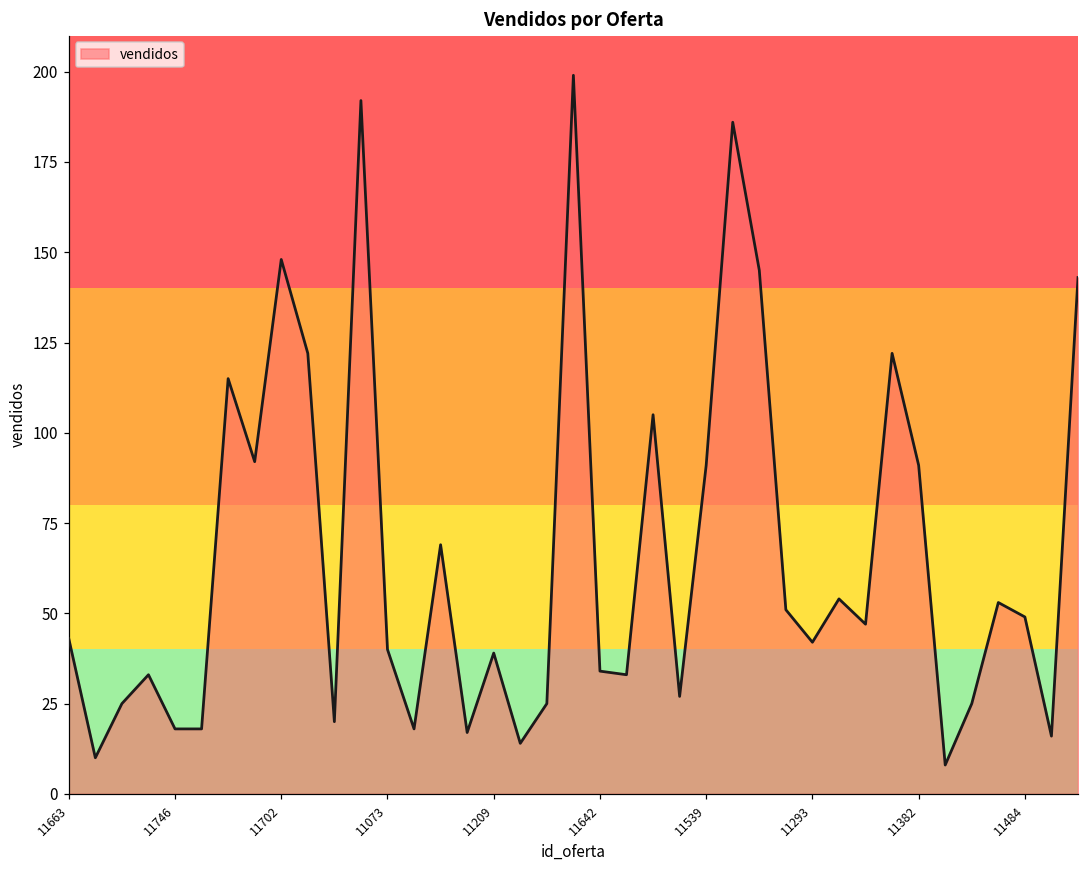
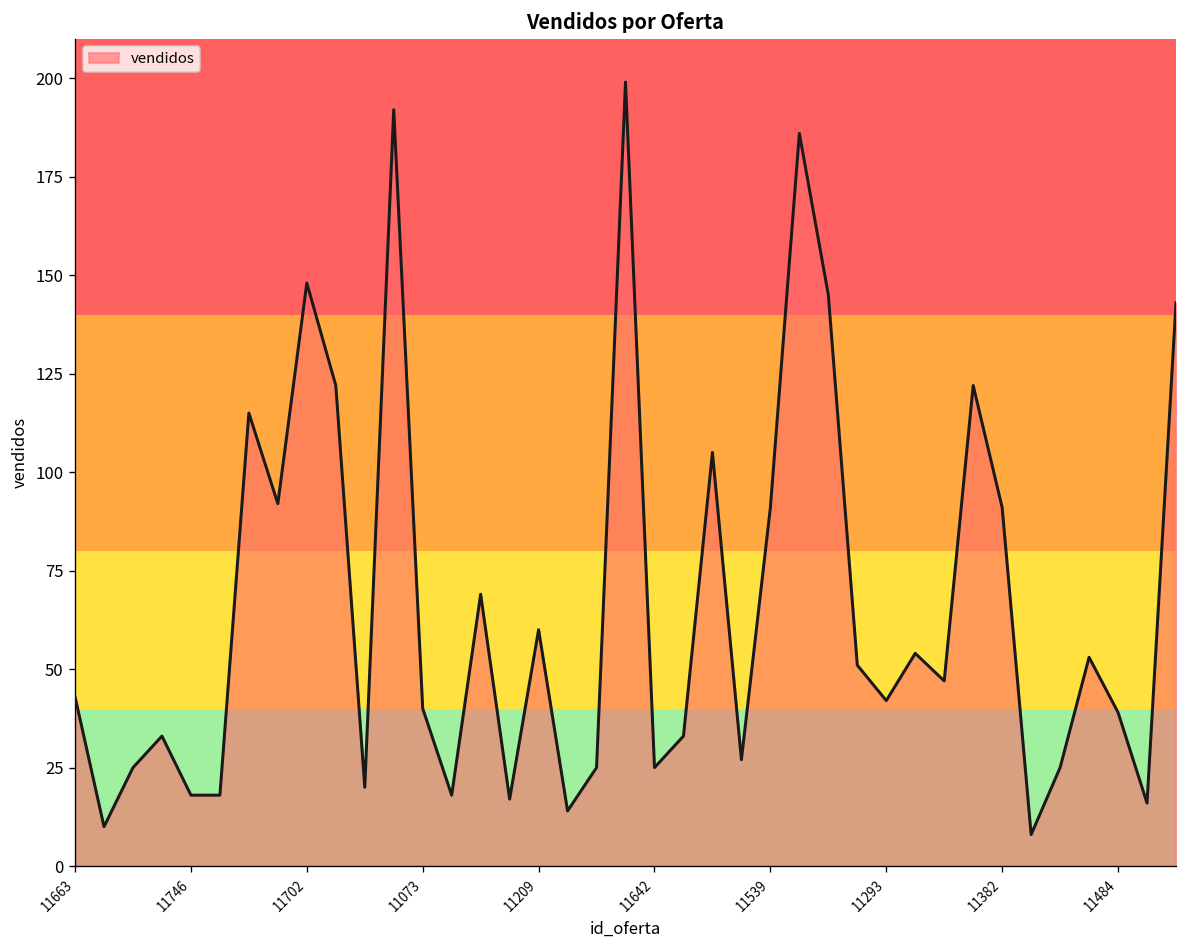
  {
    "11663": 43,
    "11746": 18,
    "11702": 148,
    "11073": 40,
-   "11209": 39,
-   "11642": 34,
+   "11209": 60,
+   "11642": 25,
    "11539": 91,
    "11293": 42,
    "11382": 91,
-   "11484": 49
+   "11484": 39
  }
